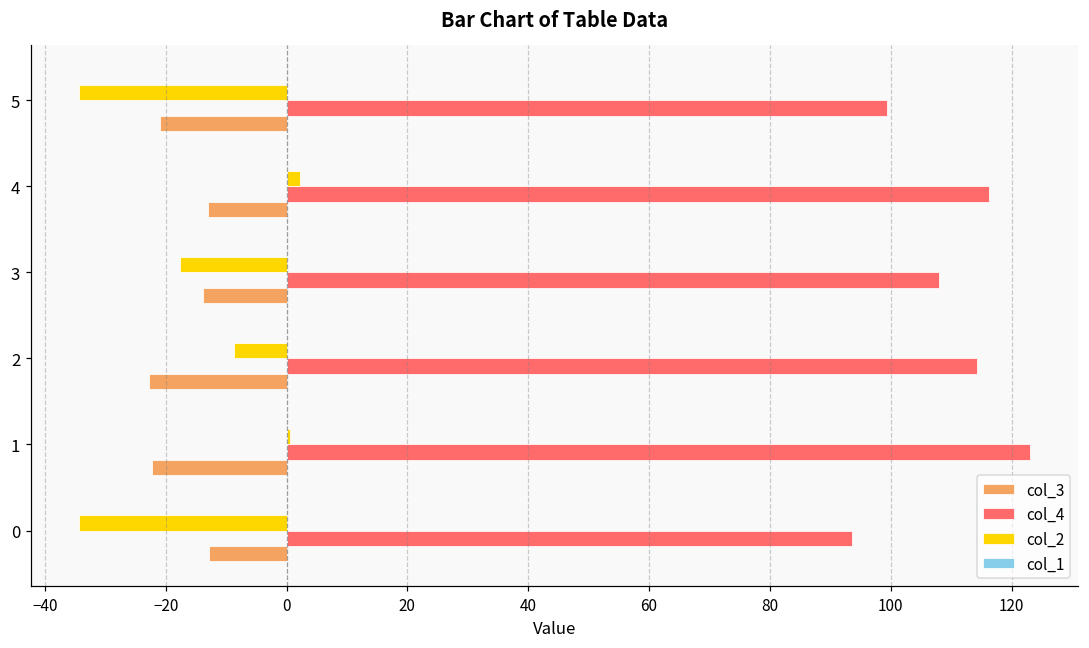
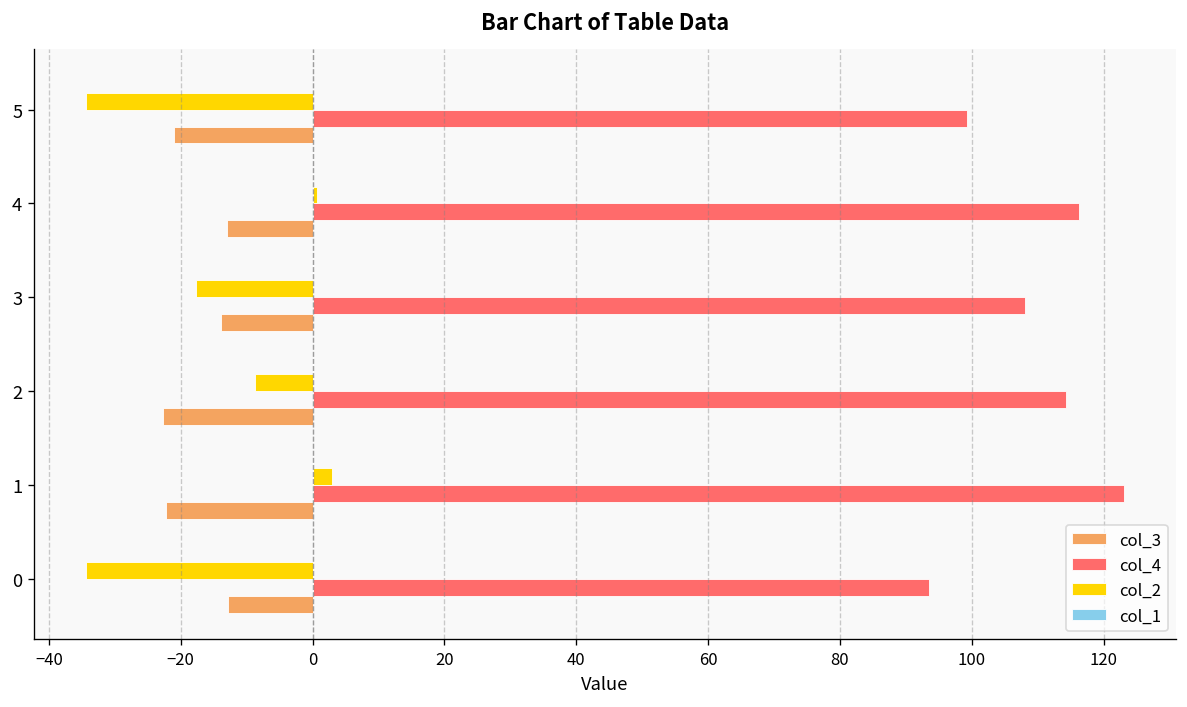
  {
    "col_2": {
      "5": -34,
-     "4": 2,
+     "4": 1,
      "3": -18,
      "2": -9,
-     "1": 1,
+     "1": 3,
      "0": -34
    },
    "col_1": {
      "5": 0,
      "4": 0,
      "3": 0,
      "2": 0,
      "1": 0,
      "0": 0
    }
  }
